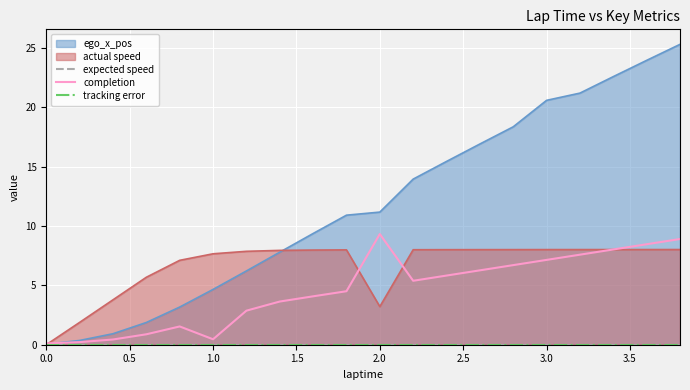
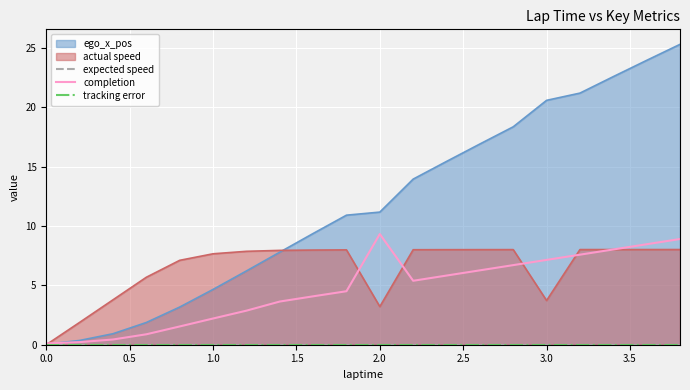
  {
    "ego_x_pos": {
      "1.0": 4.7,
      "2.0": 11.2,
      "3.0": 20.6
    },
    "actual speed": {
      "1.0": 7.7,
      "2.0": 3.2,
-     "3.0": 8.0
+     "3.0": 3.7
    },
    "tracking error": {
      "1.0": 0.0,
      "2.0": 0.0,
      "3.0": 0.0
    },
    "completion": {
-     "1.0": 0.5,
+     "1.0": 2.2,
      "2.0": 9.3,
      "3.0": 7.2
    }
  }
